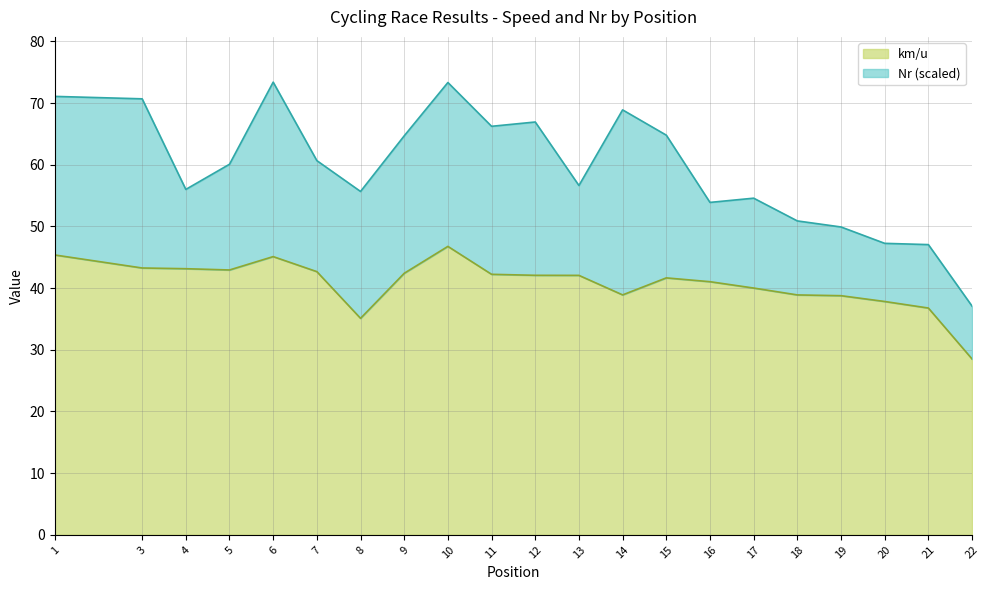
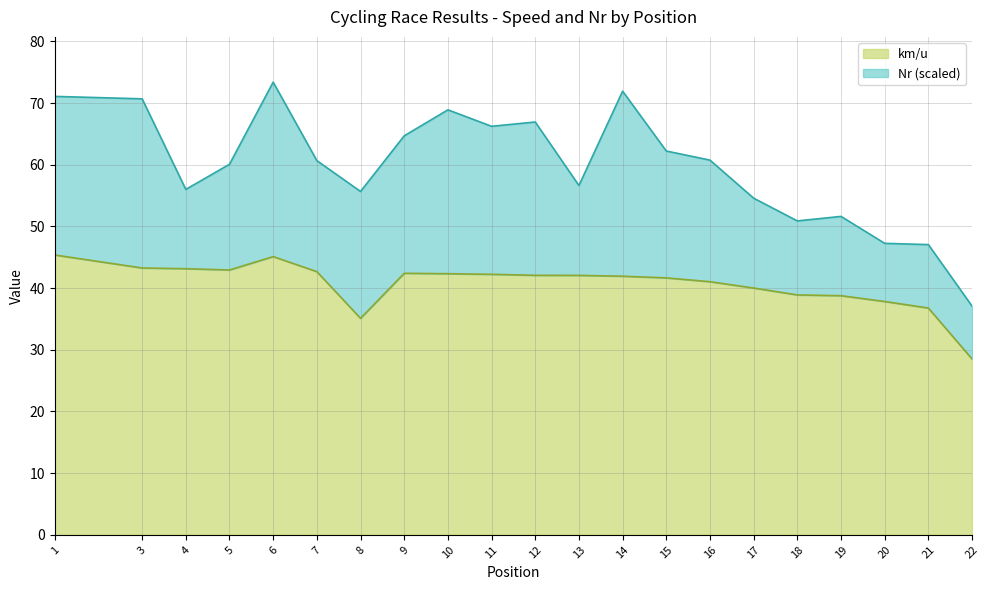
  {
    "km/u": {
      "1": 45,
      "3": 43,
      "4": 43,
      "5": 43,
      "6": 45,
      "7": 43,
      "8": 35,
      "9": 42,
-     "10": 47,
+     "10": 42,
      "11": 42,
      "12": 42,
      "13": 42,
-     "14": 39,
+     "14": 42,
      "15": 42,
      "16": 41,
      "17": 40,
      "18": 39,
      "19": 39,
      "20": 38,
      "21": 37,
      "22": 29
    },
    "Nr (scaled)": {
      "1": 26,
      "3": 27,
      "4": 13,
      "5": 17,
      "6": 28,
      "7": 18,
      "8": 21,
      "9": 22,
      "10": 27,
      "11": 24,
      "12": 25,
      "13": 15,
      "14": 30,
-     "15": 23,
-     "16": 13,
+     "15": 21,
+     "16": 20,
      "17": 15,
      "18": 12,
-     "19": 11,
+     "19": 13,
      "20": 9,
      "21": 10,
      "22": 9
    }
  }
